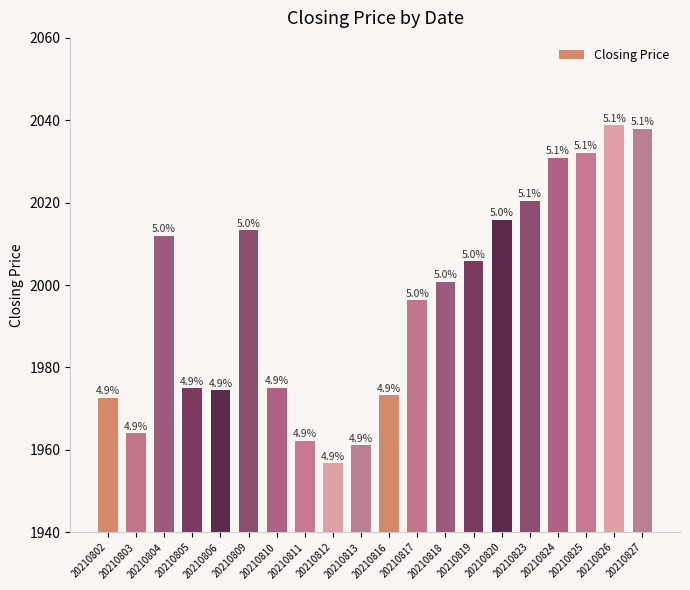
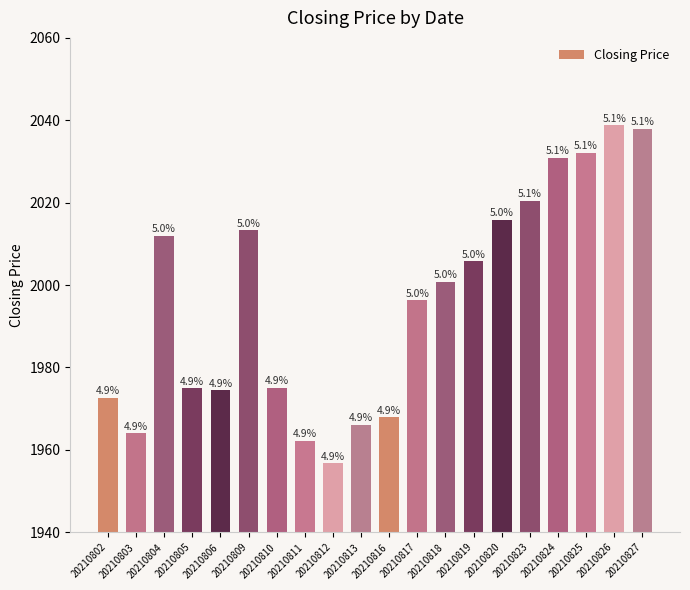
  {
-   "20210813": 1961,
-   "20210816": 1973
+   "20210813": 1966,
+   "20210816": 1968
  }
